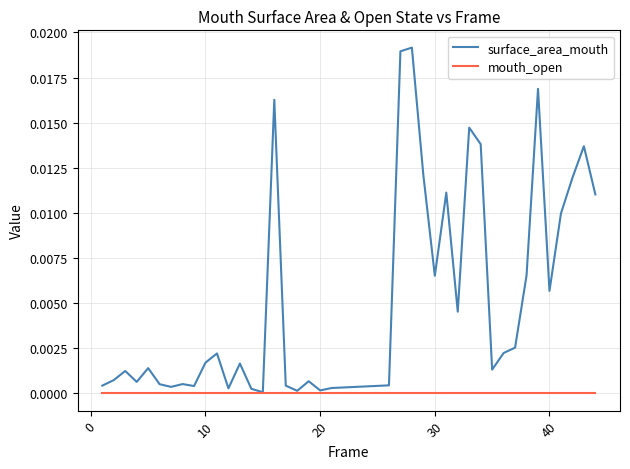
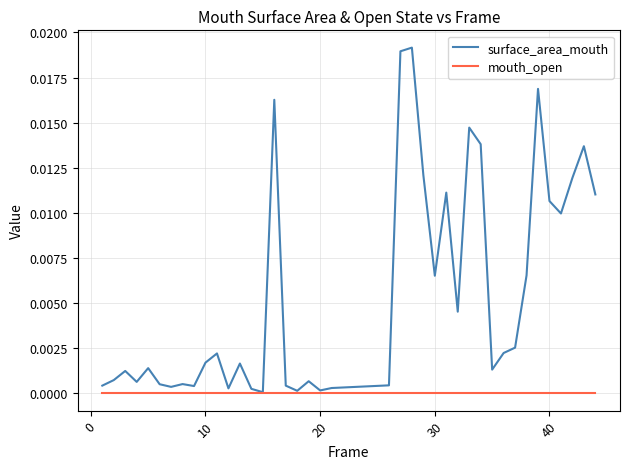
  {
    "surface_area_mouth": {
      "10": 0.0017,
      "20": 0.0002,
      "30": 0.0065,
-     "40": 0.0057
+     "40": 0.0107
    },
    "mouth_open": {
      "10": 0.0000,
      "20": 0.0000,
      "30": 0.0000,
      "40": 0.0000
    }
  }
